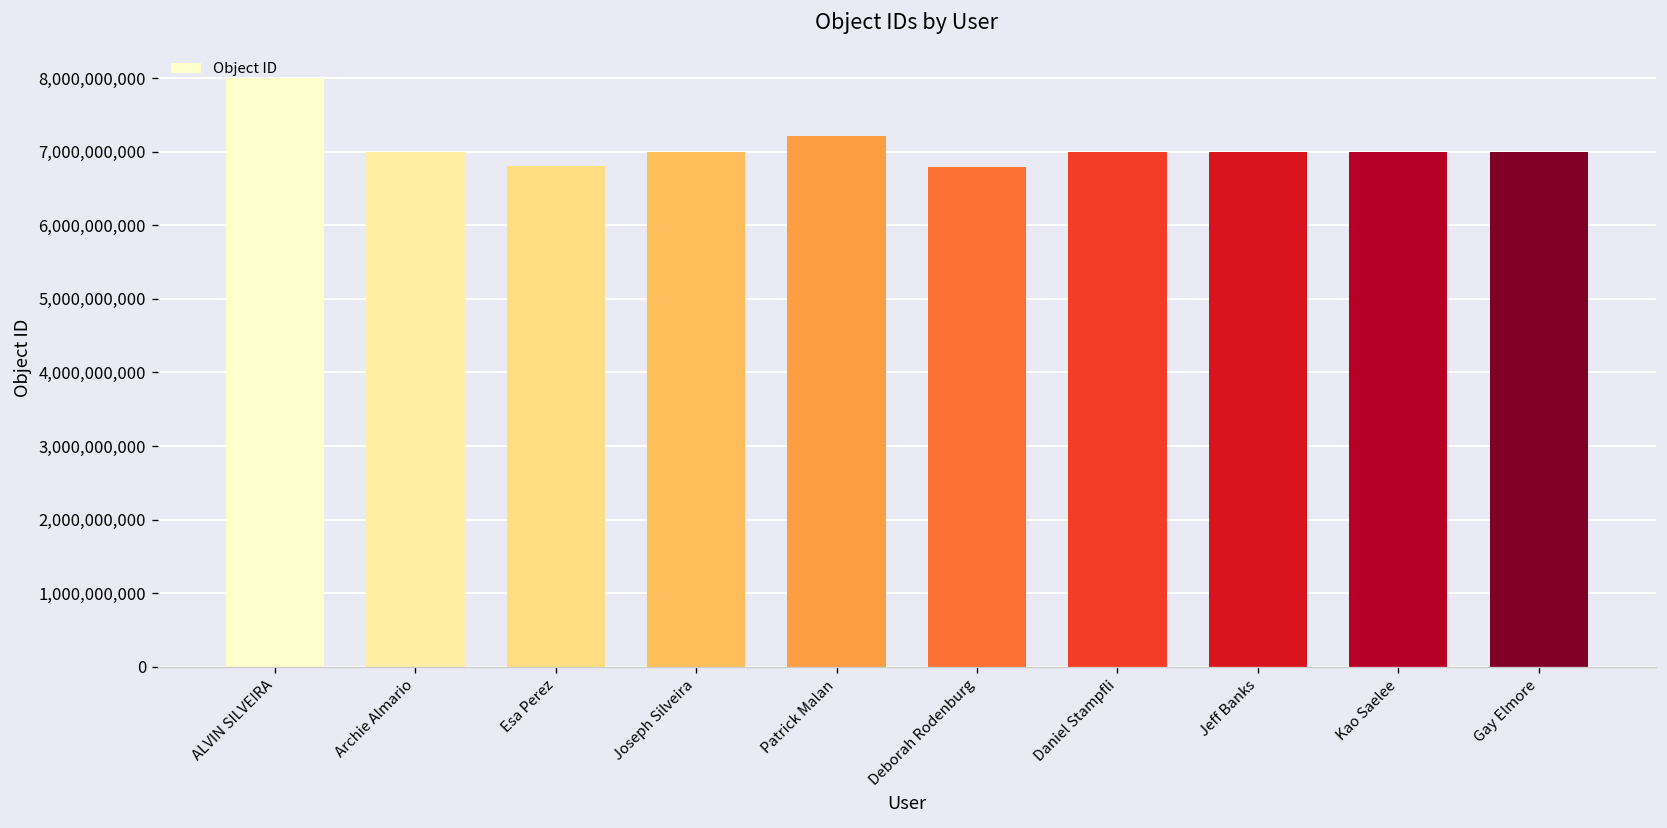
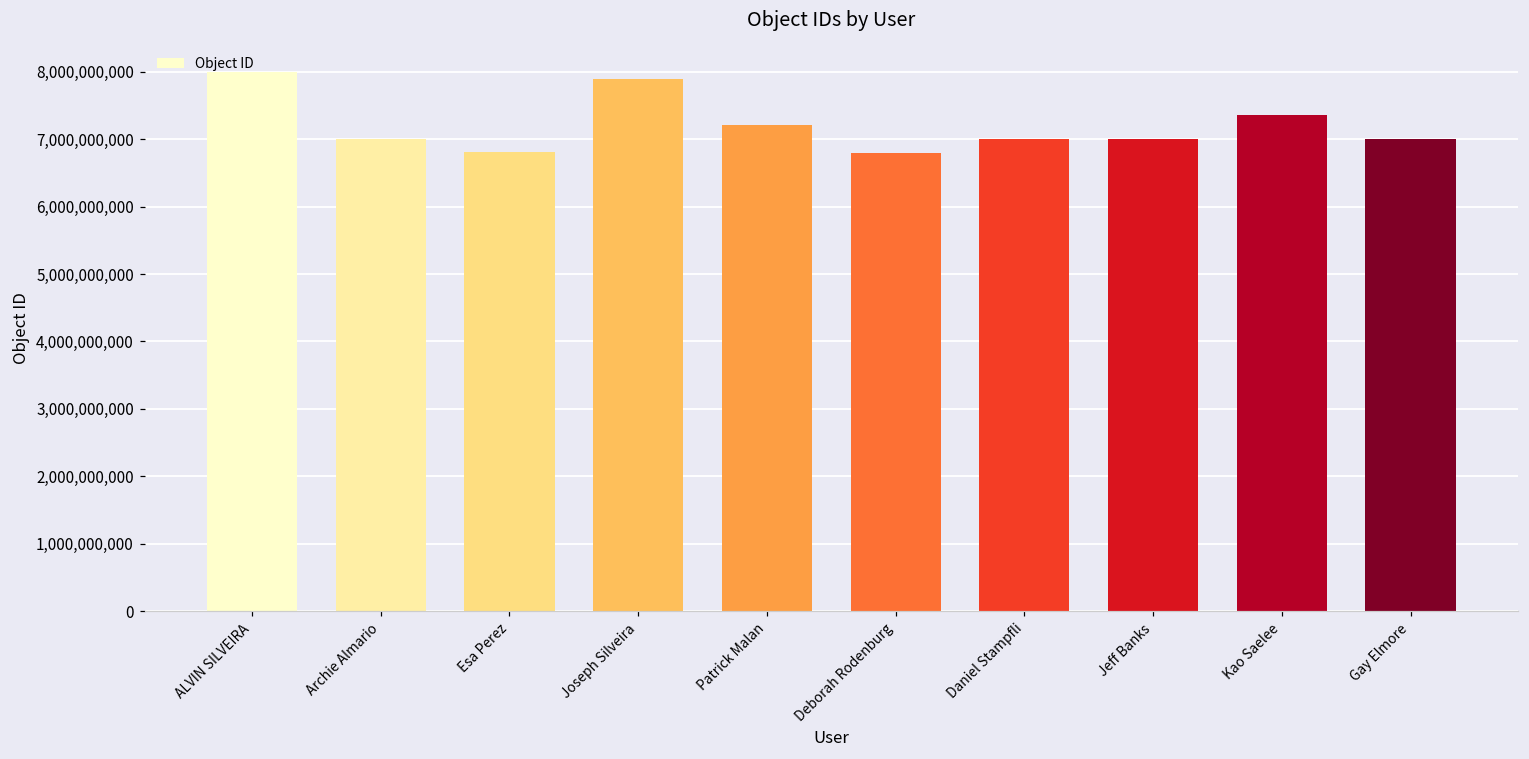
  {
    "ALVIN SILVEIRA": "8,000,000,000",
    "Archie Almario": "7,000,000,000",
    "Esa Perez": "6,800,000,000",
-   "Joseph Silveira": "7,000,000,000",
+   "Joseph Silveira": "7,900,000,000",
    "Patrick Malan": "7,200,000,000",
    "Deborah Rodenburg": "6,800,000,000",
    "Daniel Stampfli": "7,000,000,000",
    "Jeff Banks": "7,000,000,000",
-   "Kao Saelee": "7,000,000,000",
+   "Kao Saelee": "7,400,000,000",
    "Gay Elmore": "7,000,000,000"
  }
